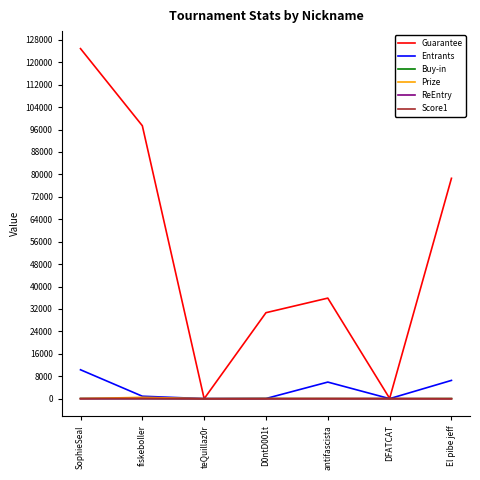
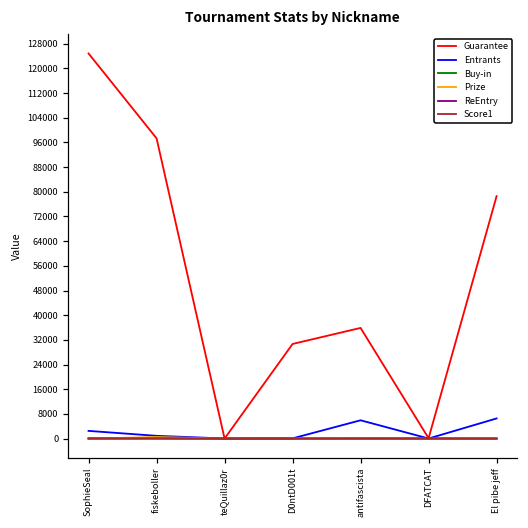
  {
    "Guarantee": {
      "SophieSeal": 125000,
      "fiskeboller": 97000,
      "D0ntD001t": 31000,
      "antifascista": 36000,
      "El pibe jeff": 79000
    },
    "Entrants": {
-     "SophieSeal": 10000,
+     "SophieSeal": 2000,
      "antifascista": 6000,
      "El pibe jeff": 7000
    }
  }
